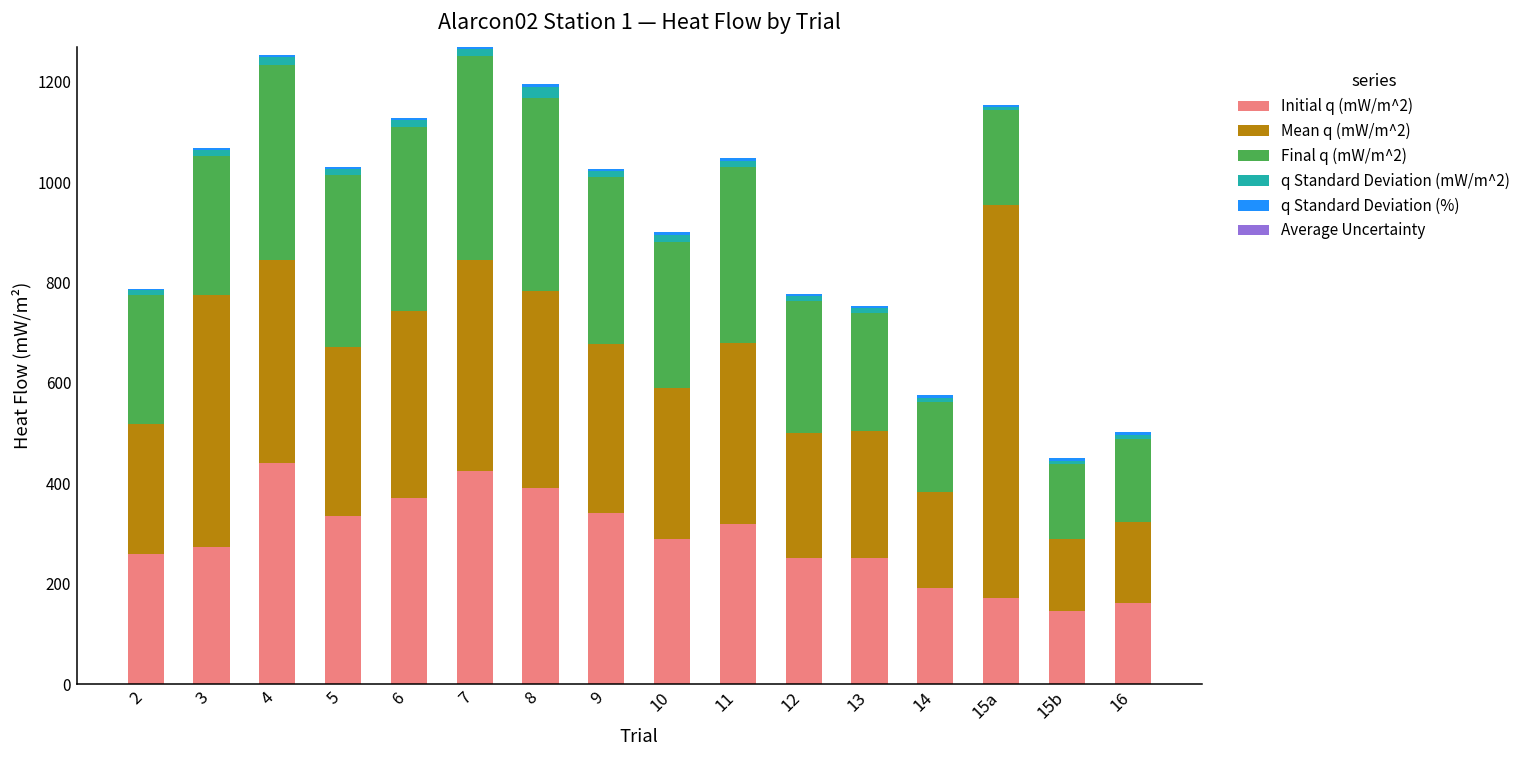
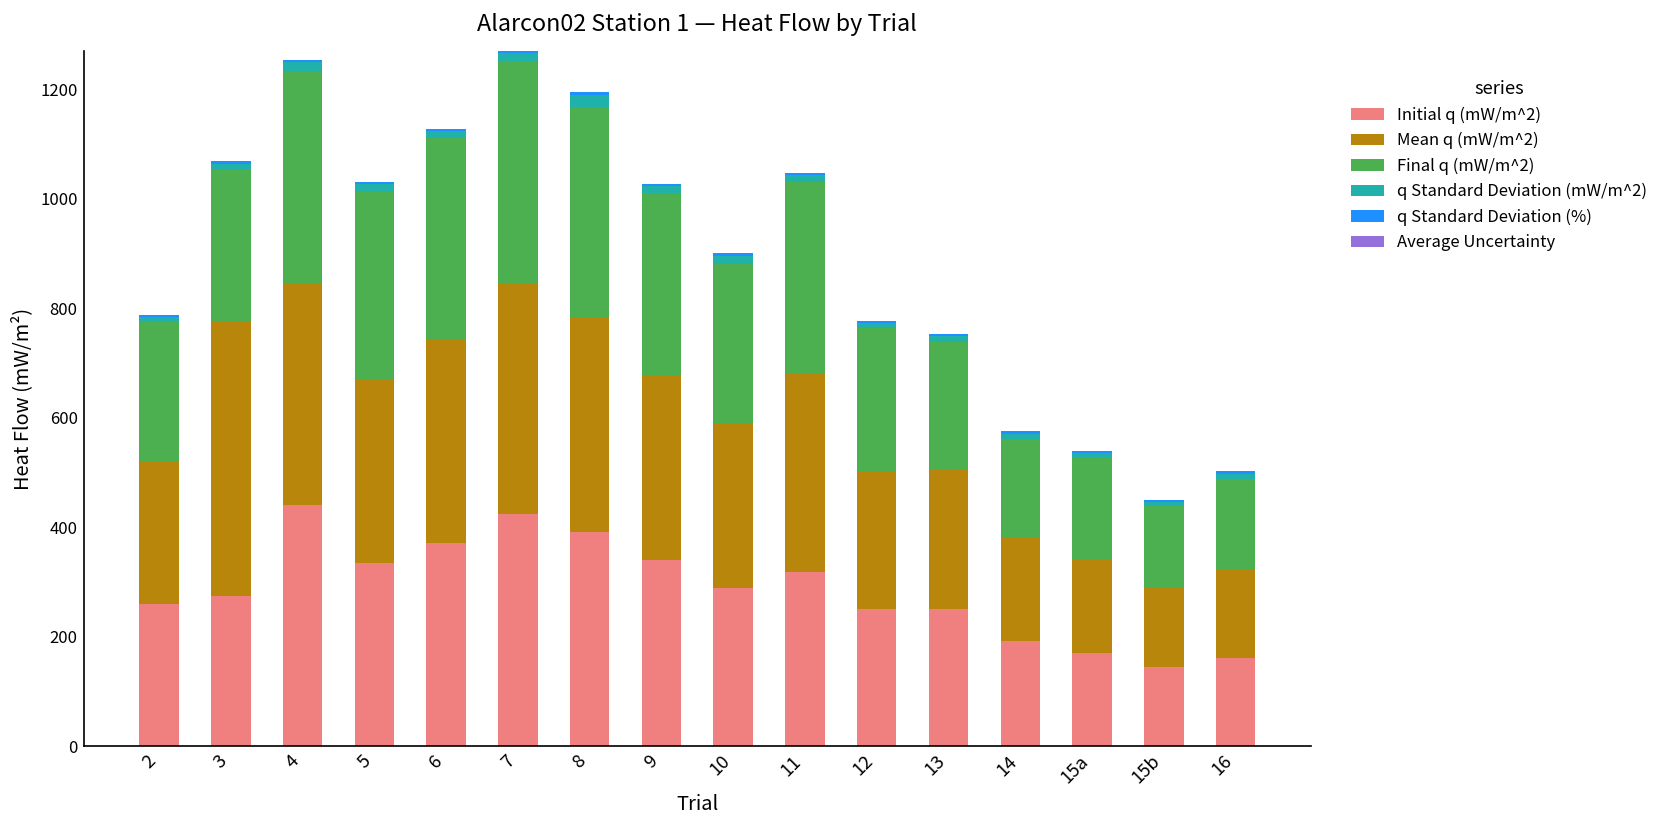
  {
    "Initial q (mW/m^2)": {
      "2": 260,
      "3": 270,
      "4": 440,
      "5": 340,
      "6": 370,
      "7": 420,
      "8": 390,
      "9": 340,
      "10": 290,
      "11": 320,
      "12": 250,
      "13": 250,
      "14": 190,
      "15a": 170,
      "15b": 150,
      "16": 160
    },
    "Mean q (mW/m^2)": {
      "2": 260,
      "3": 500,
      "4": 400,
      "5": 340,
      "6": 370,
      "7": 420,
      "8": 390,
      "9": 340,
      "10": 300,
      "11": 360,
      "12": 250,
      "13": 250,
      "14": 190,
-     "15a": 780,
+     "15a": 170,
      "15b": 150,
      "16": 160
    },
    "Final q (mW/m^2)": {
      "2": 260,
      "3": 280,
      "4": 390,
      "5": 340,
      "6": 370,
      "7": 410,
      "8": 390,
      "9": 330,
      "10": 290,
      "11": 350,
      "12": 260,
      "13": 230,
      "14": 180,
      "15a": 190,
      "15b": 150,
      "16": 170
    },
    "q Standard Deviation (mW/m^2)": {
      "2": 10,
      "3": 10,
      "4": 10,
      "5": 10,
      "6": 10,
      "7": 10,
      "8": 20,
      "9": 10,
      "10": 10,
      "11": 10,
      "12": 10,
      "13": 10,
      "14": 10,
      "15a": 10,
      "15b": 10,
      "16": 10
    },
    "Average Uncertainty": {
      "8": 10
    }
  }
